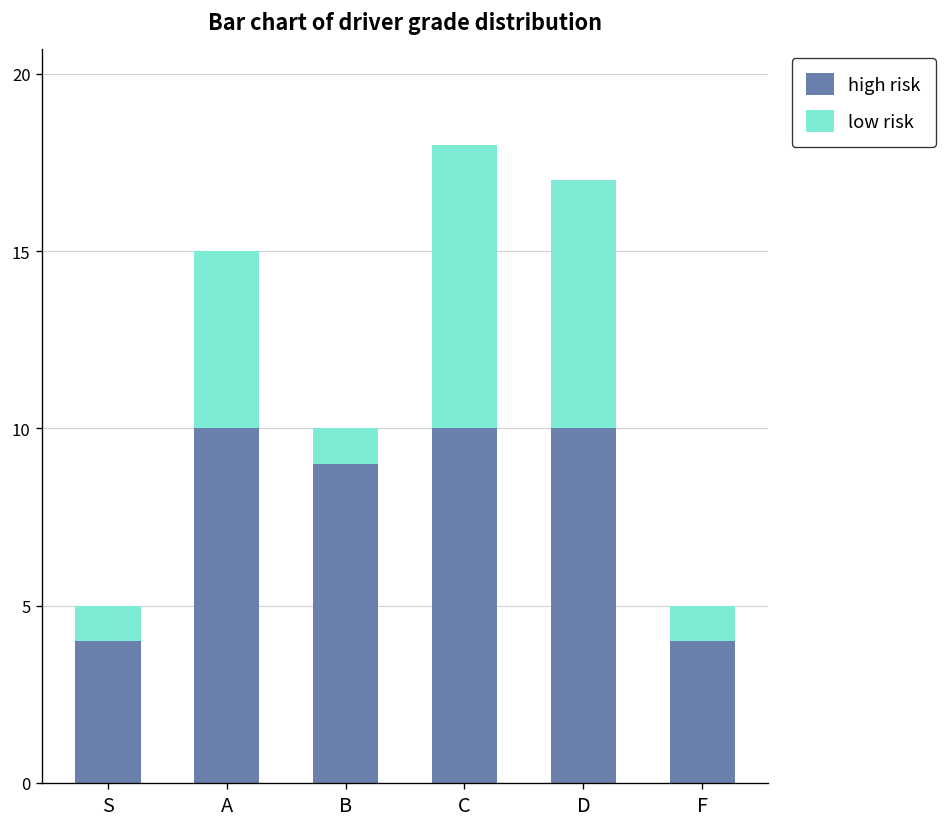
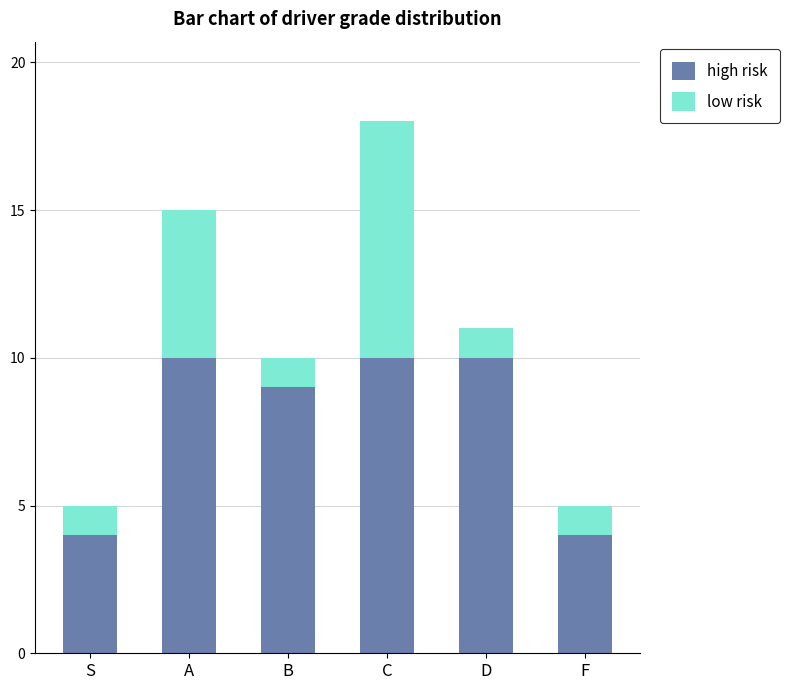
  {
    "high risk": {
      "S": 4,
      "A": 10,
      "B": 9,
      "C": 10,
      "D": 10,
      "F": 4
    },
    "low risk": {
      "S": 1,
      "A": 5,
      "B": 1,
      "C": 8,
-     "D": 7,
+     "D": 1,
      "F": 1
    }
  }
